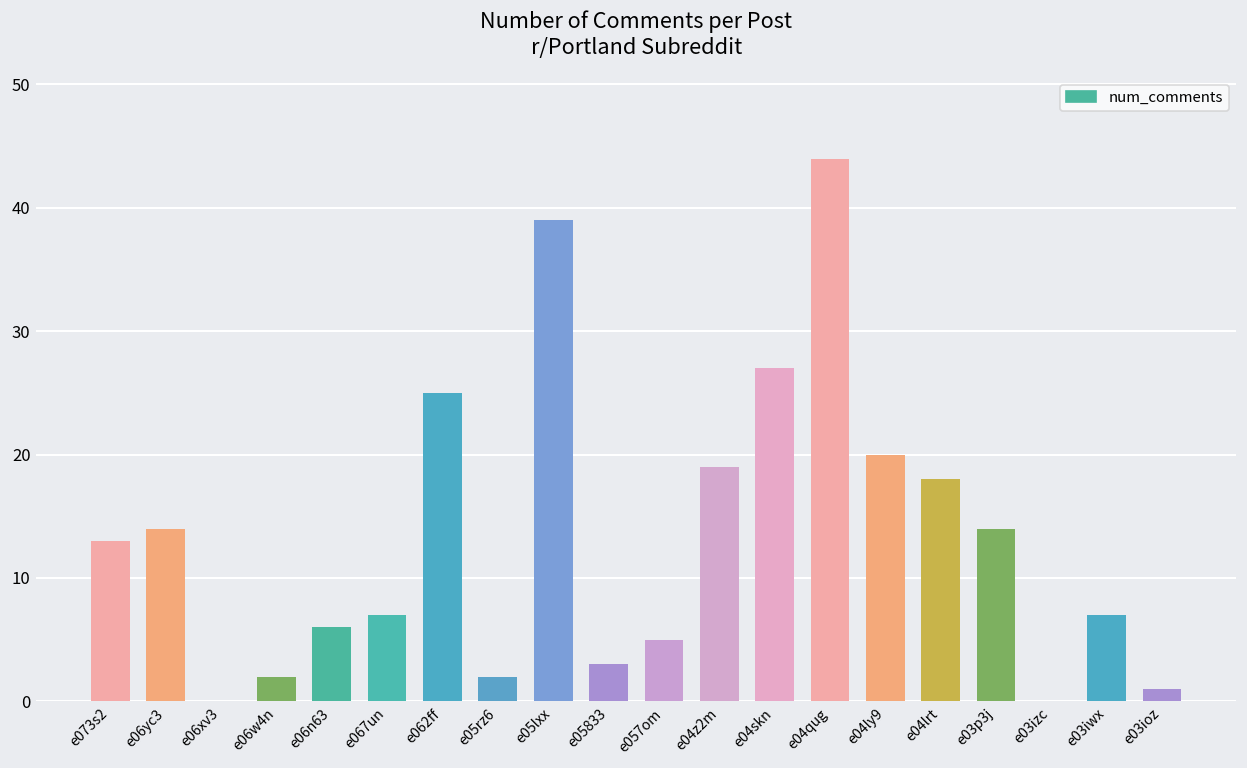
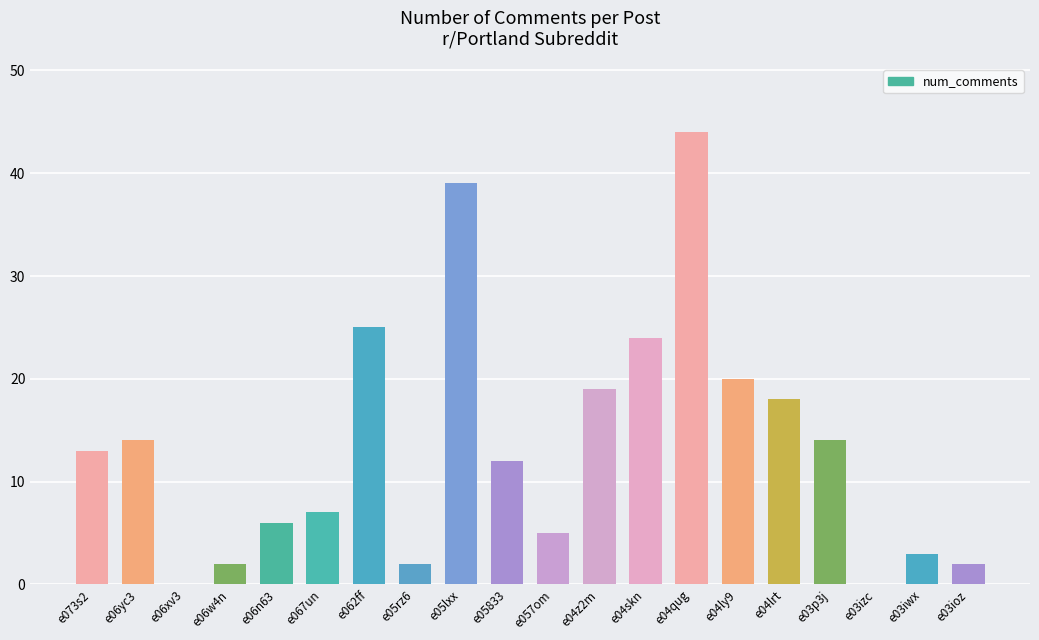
  {
    "e073s2": 13,
    "e06yc3": 14,
    "e06xv3": 0,
    "e06w4n": 2,
    "e06n63": 6,
    "e067un": 7,
    "e062ff": 25,
    "e05rz6": 2,
    "e05lxx": 39,
-   "e05833": 3,
+   "e05833": 12,
    "e057om": 5,
    "e04z2m": 19,
-   "e04skn": 27,
+   "e04skn": 24,
    "e04qug": 44,
    "e04ly9": 20,
    "e04lrt": 18,
    "e03p3j": 14,
    "e03izc": 0,
-   "e03iwx": 7,
-   "e03ioz": 1
+   "e03iwx": 3,
+   "e03ioz": 2
  }
